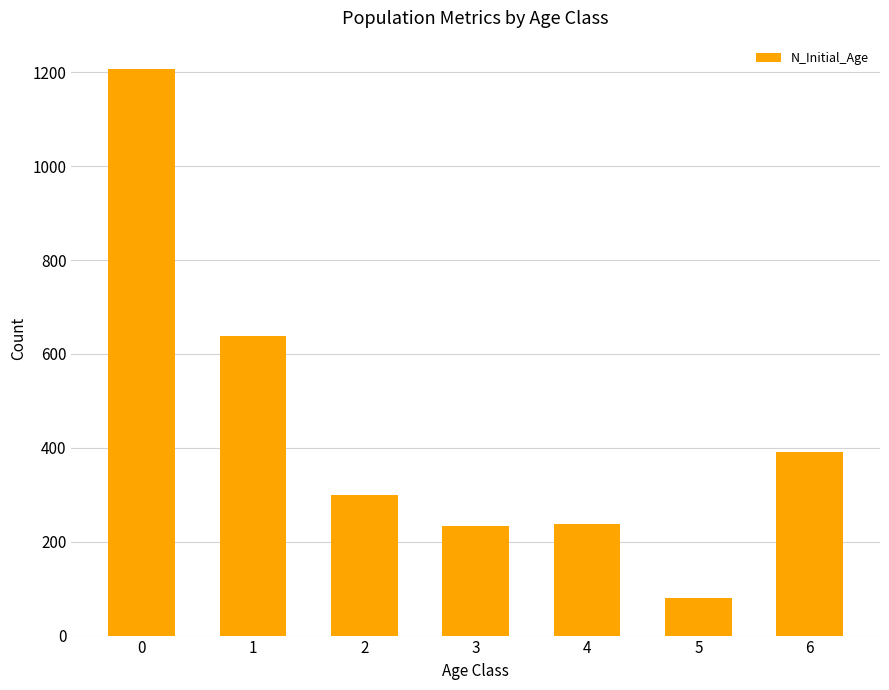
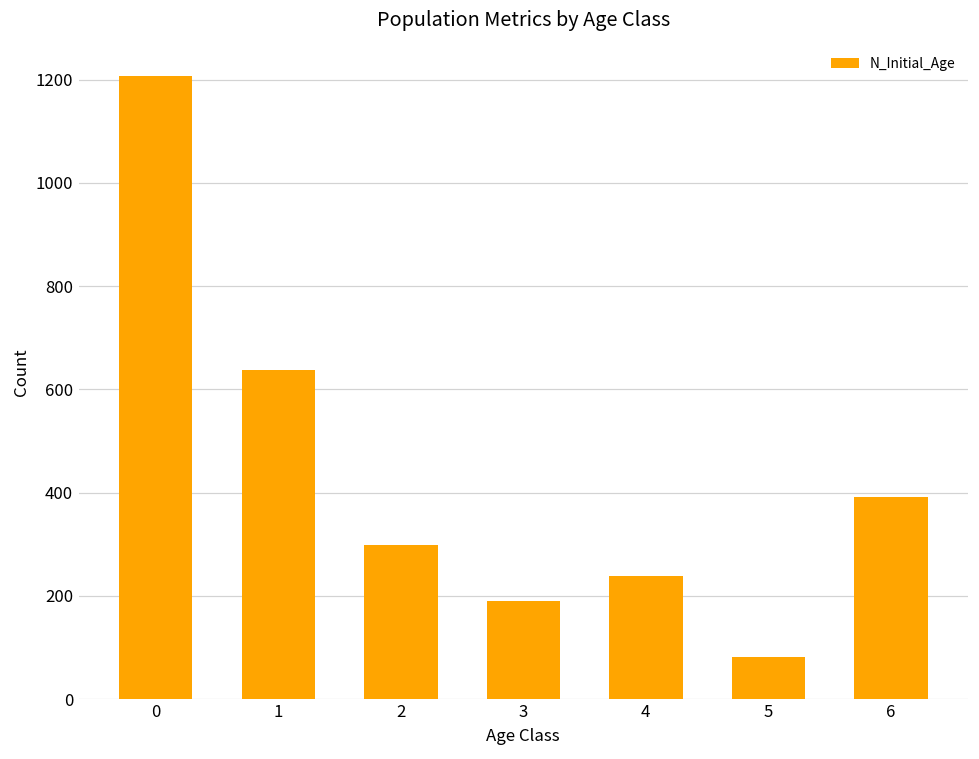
  {
    "0": 1210,
    "1": 640,
    "2": 300,
-   "3": 230,
+   "3": 190,
    "4": 240,
    "5": 80,
    "6": 390
  }
